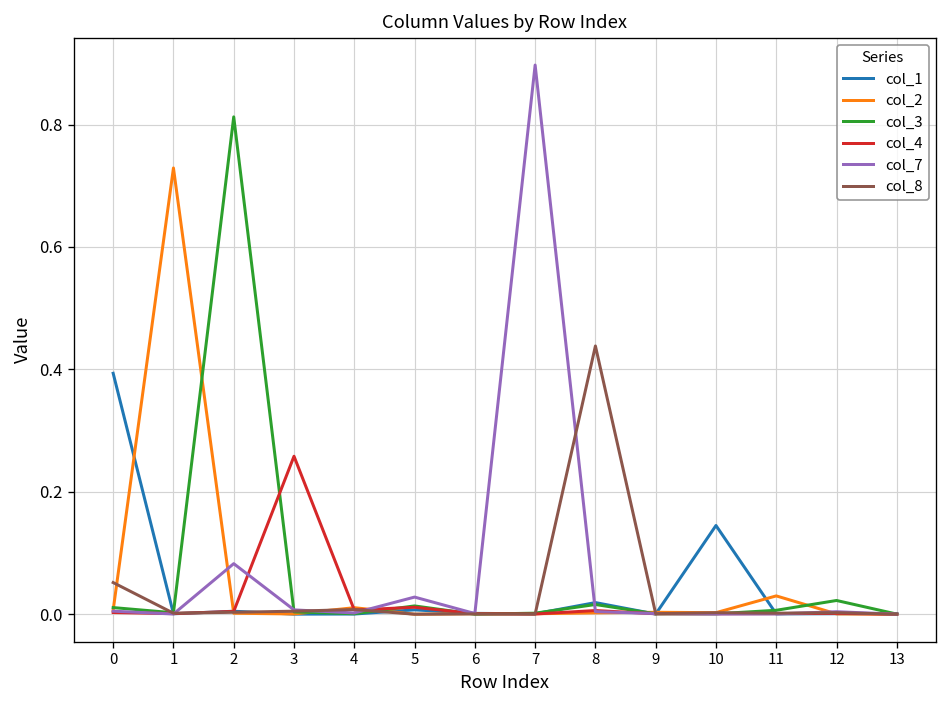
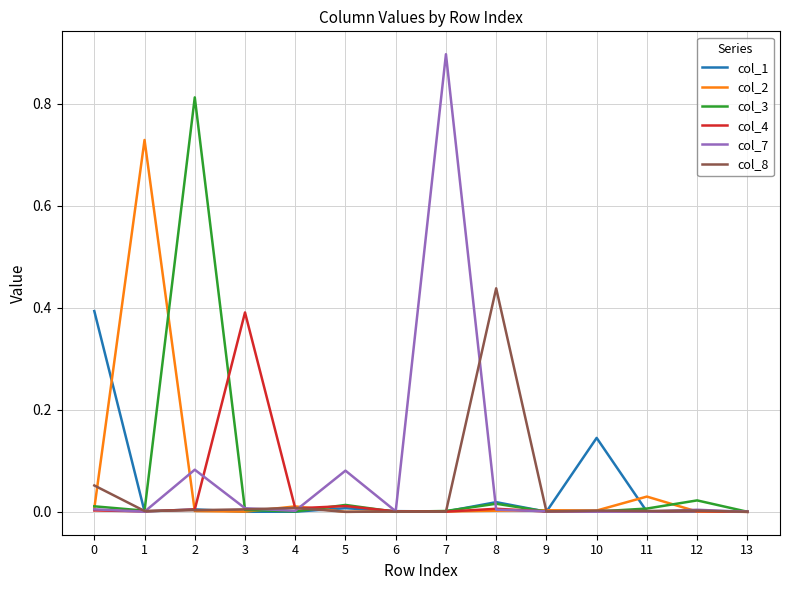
  {
    "col_1": {
      "0": 0.39,
      "10": 0.14
    },
    "col_2": {
      "1": 0.73,
      "11": 0.03
    },
    "col_3": {
      "2": 0.81,
      "12": 0.02
    },
    "col_4": {
-     "3": 0.26
+     "3": 0.39
    },
    "col_7": {
      "2": 0.08,
-     "5": 0.03,
+     "5": 0.08,
      "7": 0.90
    },
    "col_8": {
      "0": 0.05,
      "8": 0.44
    }
  }
